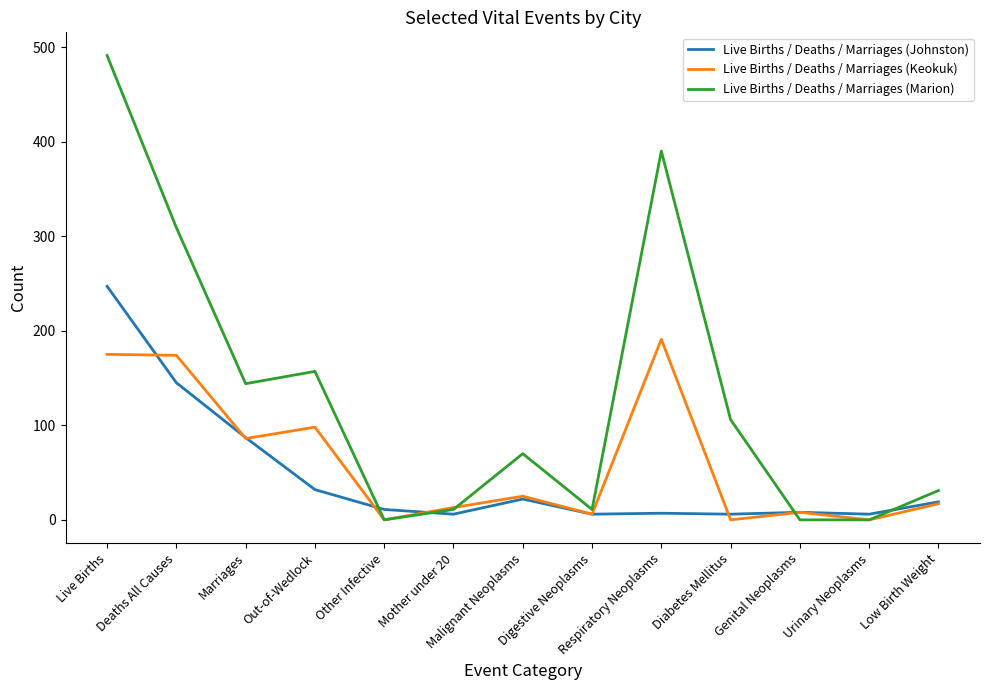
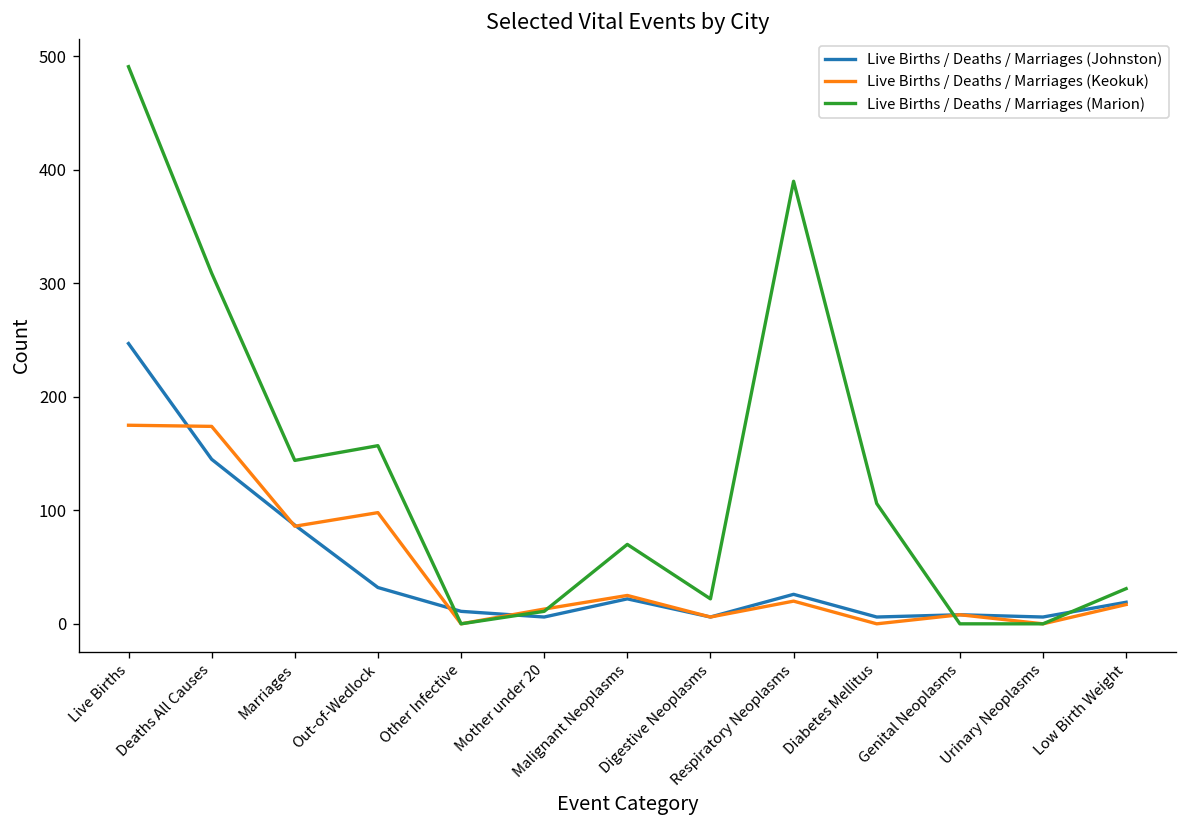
  {
    "Live Births / Deaths / Marriages (Johnston)": {
      "Live Births": 250,
      "Deaths All Causes": 150,
      "Out-of-Wedlock": 30,
      "Other Infective": 10,
      "Mother under 20": 10,
      "Malignant Neoplasms": 20,
-     "Respiratory Neoplasms": 10,
+     "Respiratory Neoplasms": 30,
      "Diabetes Mellitus": 10,
      "Urinary Neoplasms": 10
    },
    "Live Births / Deaths / Marriages (Keokuk)": {
      "Live Births": 180,
      "Deaths All Causes": 170,
      "Out-of-Wedlock": 100,
      "Malignant Neoplasms": 30,
-     "Respiratory Neoplasms": 190,
+     "Respiratory Neoplasms": 20,
      "Diabetes Mellitus": 0
    },
    "Live Births / Deaths / Marriages (Marion)": {
      "Live Births": 490,
      "Deaths All Causes": 310,
      "Marriages": 140,
      "Out-of-Wedlock": 160,
      "Malignant Neoplasms": 70,
-     "Digestive Neoplasms": 10,
+     "Digestive Neoplasms": 20,
      "Respiratory Neoplasms": 390,
      "Diabetes Mellitus": 110,
      "Genital Neoplasms": 0,
      "Low Birth Weight": 30
    }
  }
